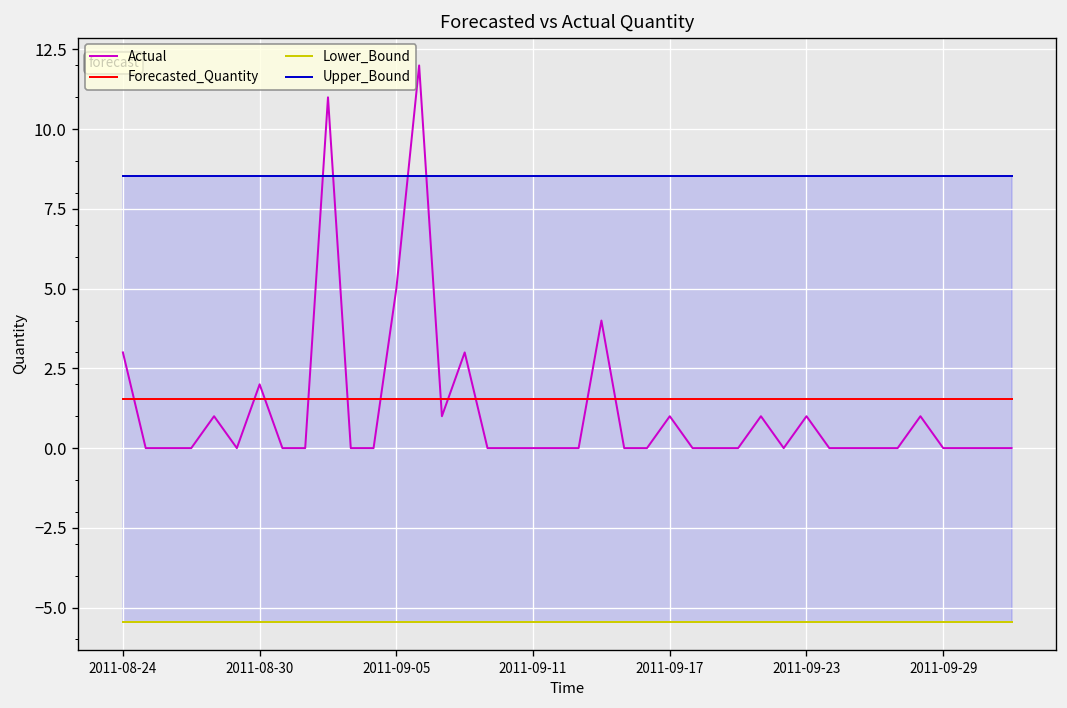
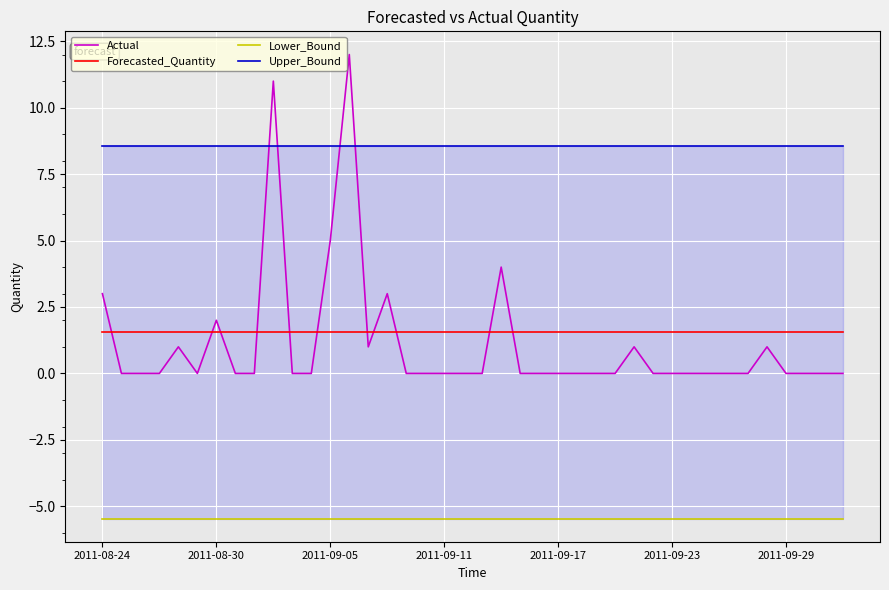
  {
    "Actual": {
      "2011-08-24": 3,
      "2011-08-30": 2,
      "2011-09-05": 5,
      "2011-09-11": 0,
-     "2011-09-17": 1,
-     "2011-09-23": 1,
+     "2011-09-17": 0,
+     "2011-09-23": 0,
      "2011-09-29": 0
    },
    "Forecasted_Quantity": {
      "2011-08-24": 1.5,
      "2011-08-30": 1.5,
      "2011-09-05": 1.5,
      "2011-09-11": 1.5,
      "2011-09-17": 1.5,
      "2011-09-23": 1.5,
      "2011-09-29": 1.5
    },
    "Lower_Bound": {
      "2011-08-24": -5.5,
      "2011-08-30": -5.5,
      "2011-09-05": -5.5,
      "2011-09-11": -5.5,
      "2011-09-17": -5.5,
      "2011-09-23": -5.5,
      "2011-09-29": -5.5
    },
    "Upper_Bound": {
      "2011-08-24": 8.5,
      "2011-08-30": 8.5,
      "2011-09-05": 8.5,
      "2011-09-11": 8.5,
      "2011-09-17": 8.5,
      "2011-09-23": 8.5,
      "2011-09-29": 8.5
    }
  }
